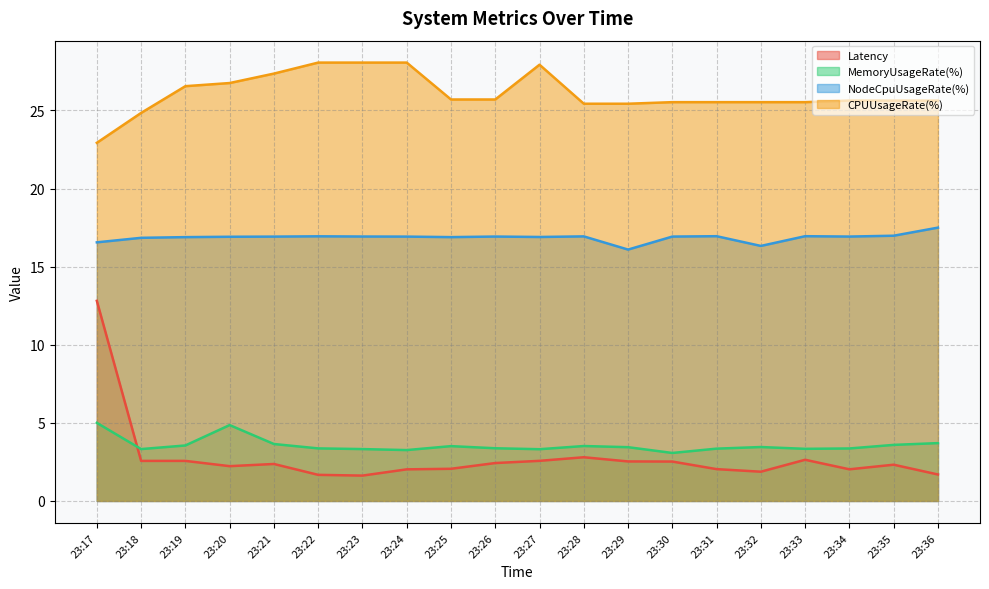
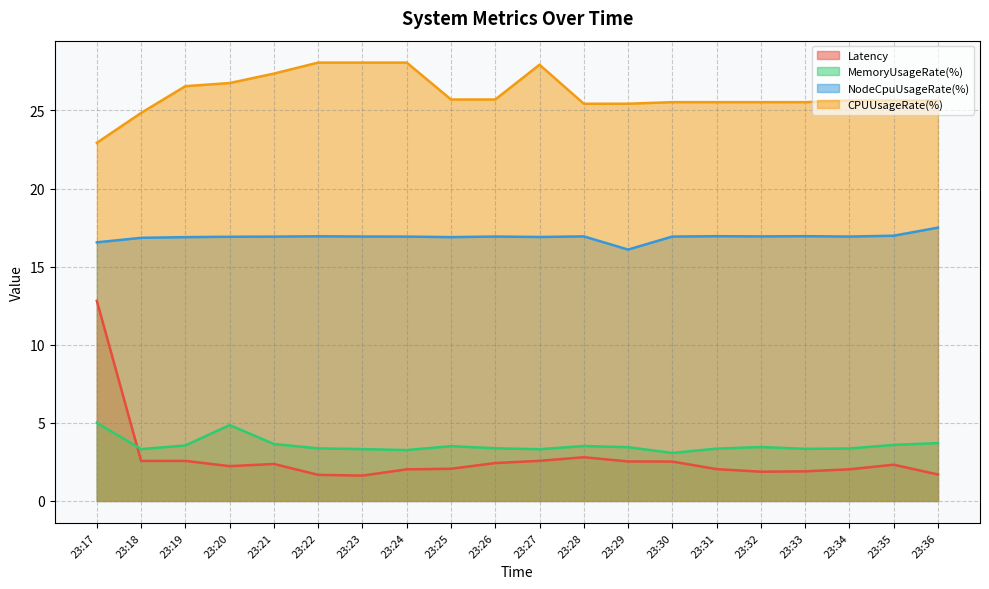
  {
    "Latency": {
      "23:17": 12.8,
      "23:18": 2.6,
      "23:19": 2.6,
      "23:20": 2.2,
      "23:21": 2.4,
      "23:22": 1.7,
      "23:23": 1.6,
      "23:24": 2.0,
      "23:25": 2.1,
      "23:26": 2.4,
      "23:27": 2.6,
      "23:28": 2.8,
      "23:29": 2.5,
      "23:30": 2.5,
      "23:31": 2.0,
      "23:32": 1.9,
-     "23:33": 2.6,
+     "23:33": 1.9,
      "23:34": 2.0,
      "23:35": 2.3,
      "23:36": 1.7
    },
    "MemoryUsageRate(%)": {
      "23:17": 5.0,
      "23:18": 3.3,
      "23:19": 3.6,
      "23:20": 4.9,
      "23:21": 3.6,
      "23:22": 3.4,
      "23:23": 3.3,
      "23:24": 3.3,
      "23:25": 3.5,
      "23:26": 3.4,
      "23:27": 3.3,
      "23:28": 3.5,
      "23:29": 3.4,
      "23:30": 3.1,
      "23:31": 3.3,
      "23:32": 3.5,
      "23:33": 3.3,
      "23:34": 3.4,
      "23:35": 3.6,
      "23:36": 3.7
    },
    "NodeCpuUsageRate(%)": {
      "23:17": 16.6,
      "23:18": 16.8,
      "23:19": 16.9,
      "23:20": 16.9,
      "23:21": 16.9,
      "23:22": 16.9,
      "23:23": 16.9,
      "23:24": 16.9,
      "23:25": 16.9,
      "23:26": 16.9,
      "23:27": 16.9,
      "23:28": 16.9,
      "23:29": 16.1,
      "23:30": 16.9,
      "23:31": 16.9,
-     "23:32": 16.3,
+     "23:32": 16.9,
      "23:33": 16.9,
      "23:34": 16.9,
      "23:35": 17.0,
      "23:36": 17.5
    },
    "CPUUsageRate(%)": {
      "23:17": 22.9,
      "23:18": 24.8,
      "23:19": 26.6,
      "23:20": 26.8,
      "23:21": 27.4,
      "23:22": 28.1,
      "23:23": 28.1,
      "23:24": 28.1,
      "23:25": 25.7,
      "23:26": 25.7,
      "23:27": 27.9,
      "23:28": 25.4,
      "23:29": 25.4,
      "23:30": 25.5,
      "23:31": 25.5,
      "23:32": 25.5,
      "23:33": 25.5
    }
  }
